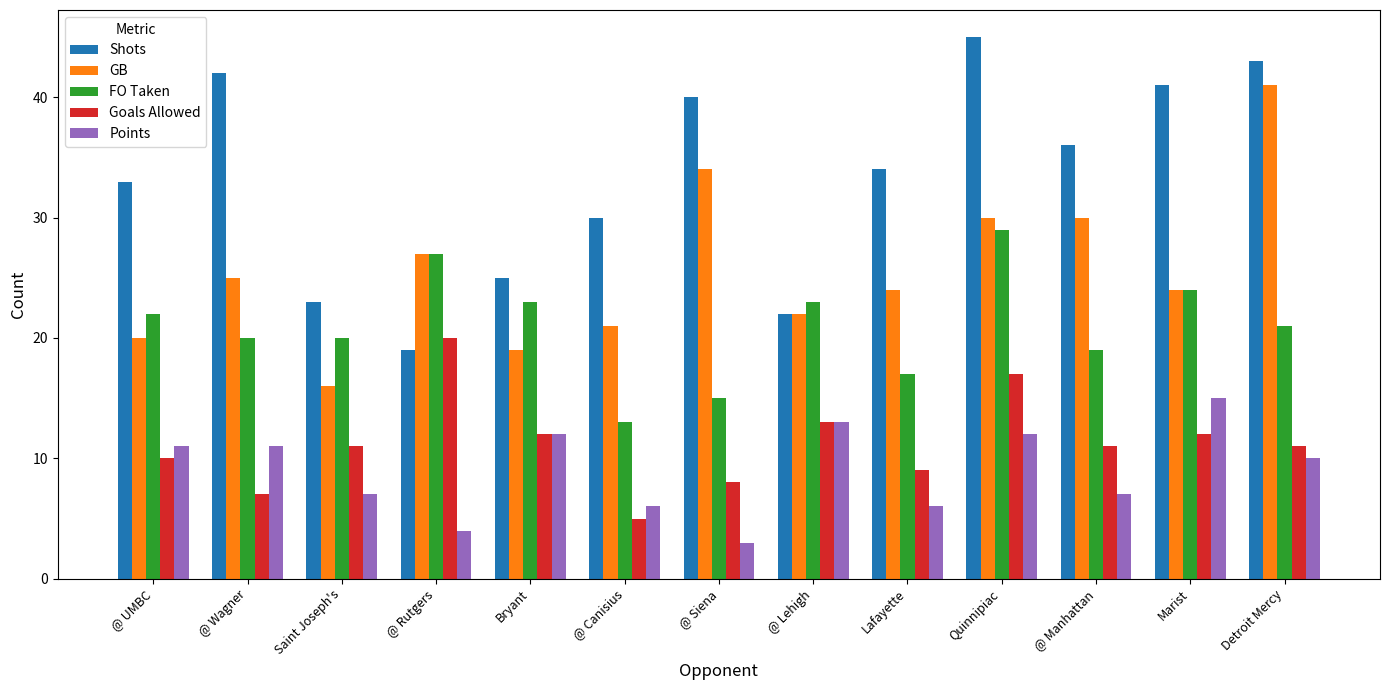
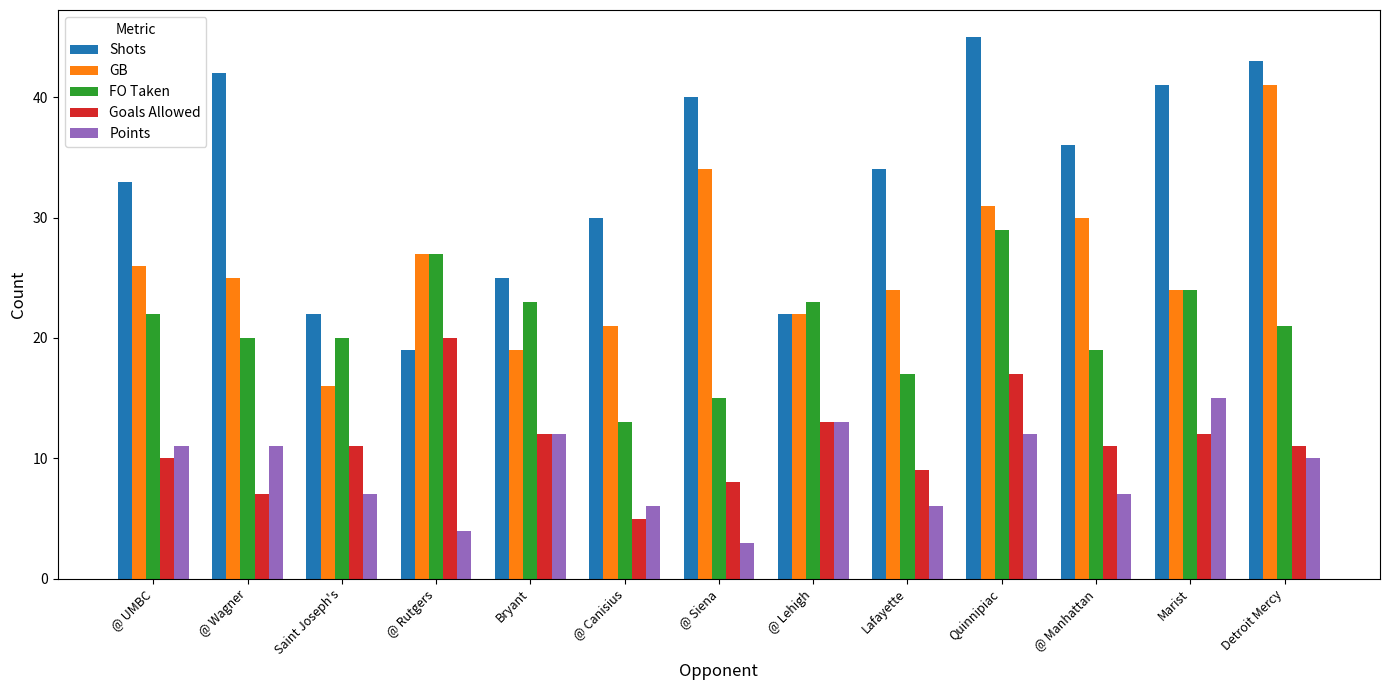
  {
    "Shots": {
      "@ UMBC": 33,
      "@ Wagner": 42,
-     "Saint Joseph's": 23,
+     "Saint Joseph's": 22,
      "@ Rutgers": 19,
      "Bryant": 25,
      "@ Canisius": 30,
      "@ Siena": 40,
      "@ Lehigh": 22,
      "Lafayette": 34,
      "Quinnipiac": 45,
      "@ Manhattan": 36,
      "Marist": 41,
      "Detroit Mercy": 43
    },
    "GB": {
-     "@ UMBC": 20,
+     "@ UMBC": 26,
      "@ Wagner": 25,
      "Saint Joseph's": 16,
      "@ Rutgers": 27,
      "Bryant": 19,
      "@ Canisius": 21,
      "@ Siena": 34,
      "@ Lehigh": 22,
      "Lafayette": 24,
-     "Quinnipiac": 30,
+     "Quinnipiac": 31,
      "@ Manhattan": 30,
      "Marist": 24,
      "Detroit Mercy": 41
    },
    "FO Taken": {
      "@ UMBC": 22,
      "@ Wagner": 20,
      "Saint Joseph's": 20,
      "@ Rutgers": 27,
      "Bryant": 23,
      "@ Canisius": 13,
      "@ Siena": 15,
      "@ Lehigh": 23,
      "Lafayette": 17,
      "Quinnipiac": 29,
      "@ Manhattan": 19,
      "Marist": 24,
      "Detroit Mercy": 21
    },
    "Goals Allowed": {
      "@ UMBC": 10,
      "@ Wagner": 7,
      "Saint Joseph's": 11,
      "@ Rutgers": 20,
      "Bryant": 12,
      "@ Canisius": 5,
      "@ Siena": 8,
      "@ Lehigh": 13,
      "Lafayette": 9,
      "Quinnipiac": 17,
      "@ Manhattan": 11,
      "Marist": 12,
      "Detroit Mercy": 11
    },
    "Points": {
      "@ UMBC": 11,
      "@ Wagner": 11,
      "Saint Joseph's": 7,
      "@ Rutgers": 4,
      "Bryant": 12,
      "@ Canisius": 6,
      "@ Siena": 3,
      "@ Lehigh": 13,
      "Lafayette": 6,
      "Quinnipiac": 12,
      "@ Manhattan": 7,
      "Marist": 15,
      "Detroit Mercy": 10
    }
  }
